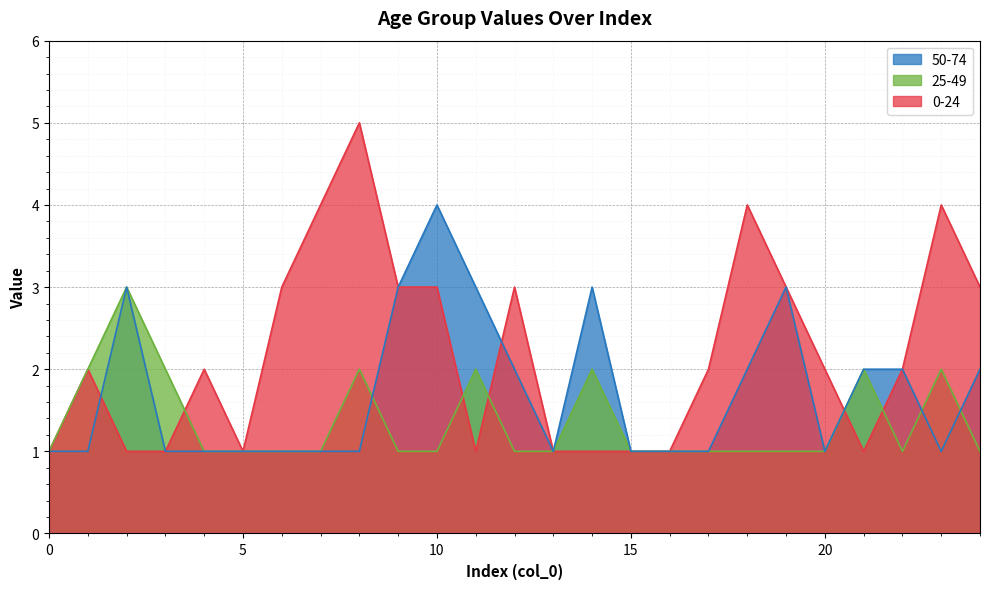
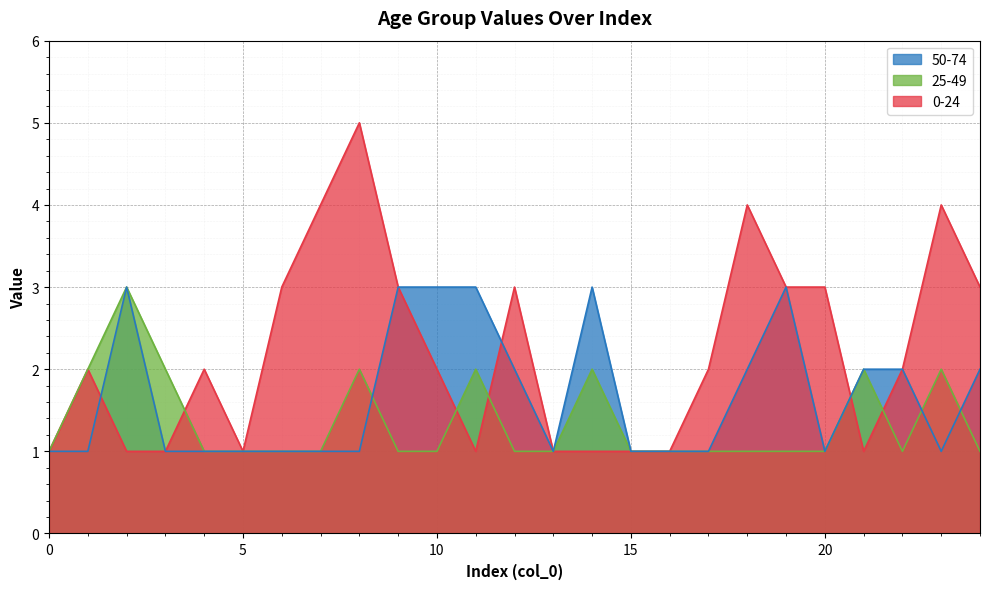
  {
    "50-74": {
-     "10": 4
+     "10": 3
    },
    "25-49": {
      "10": 1
    },
    "0-24": {
-     "10": 3,
-     "20": 2
+     "10": 2,
+     "20": 3
    }
  }
